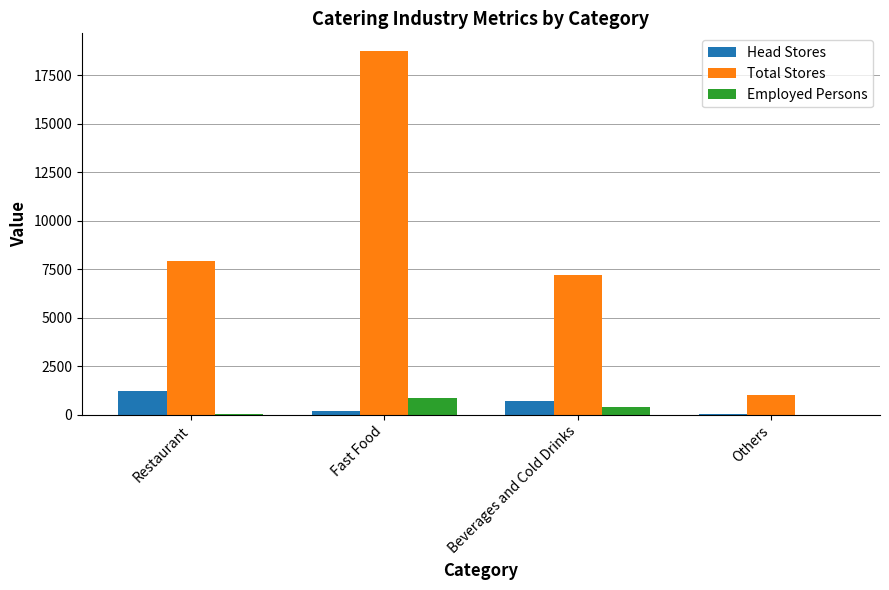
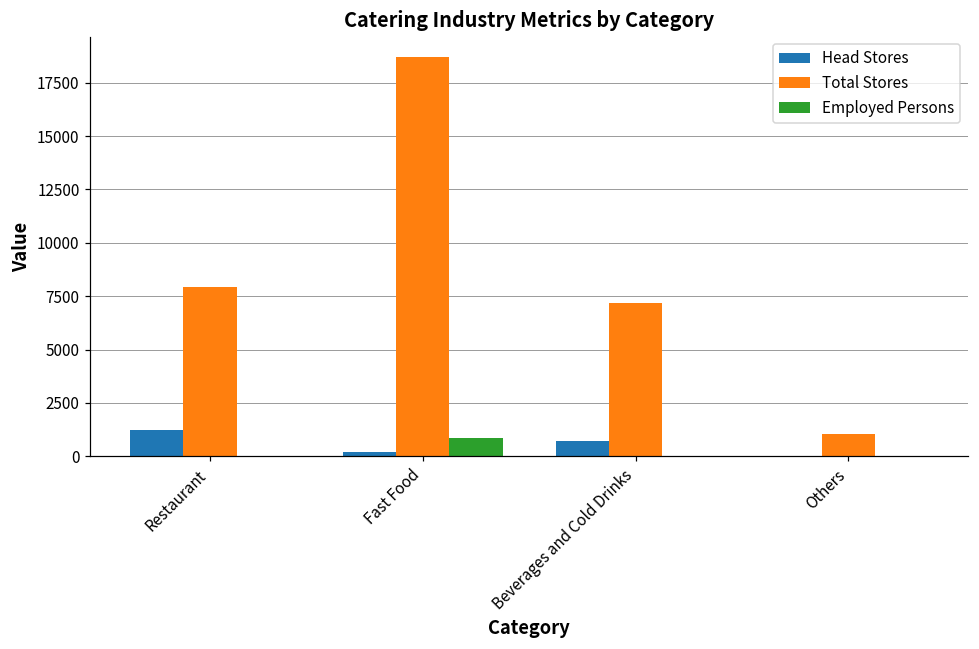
  {
    "Head Stores": {
      "Restaurant": 1200,
      "Fast Food": 200,
      "Beverages and Cold Drinks": 700
    },
    "Total Stores": {
      "Restaurant": 7900,
      "Fast Food": 18700,
      "Beverages and Cold Drinks": 7200,
      "Others": 1000
    },
    "Employed Persons": {
      "Fast Food": 900,
-     "Beverages and Cold Drinks": 400
+     "Beverages and Cold Drinks": 0
    }
  }
